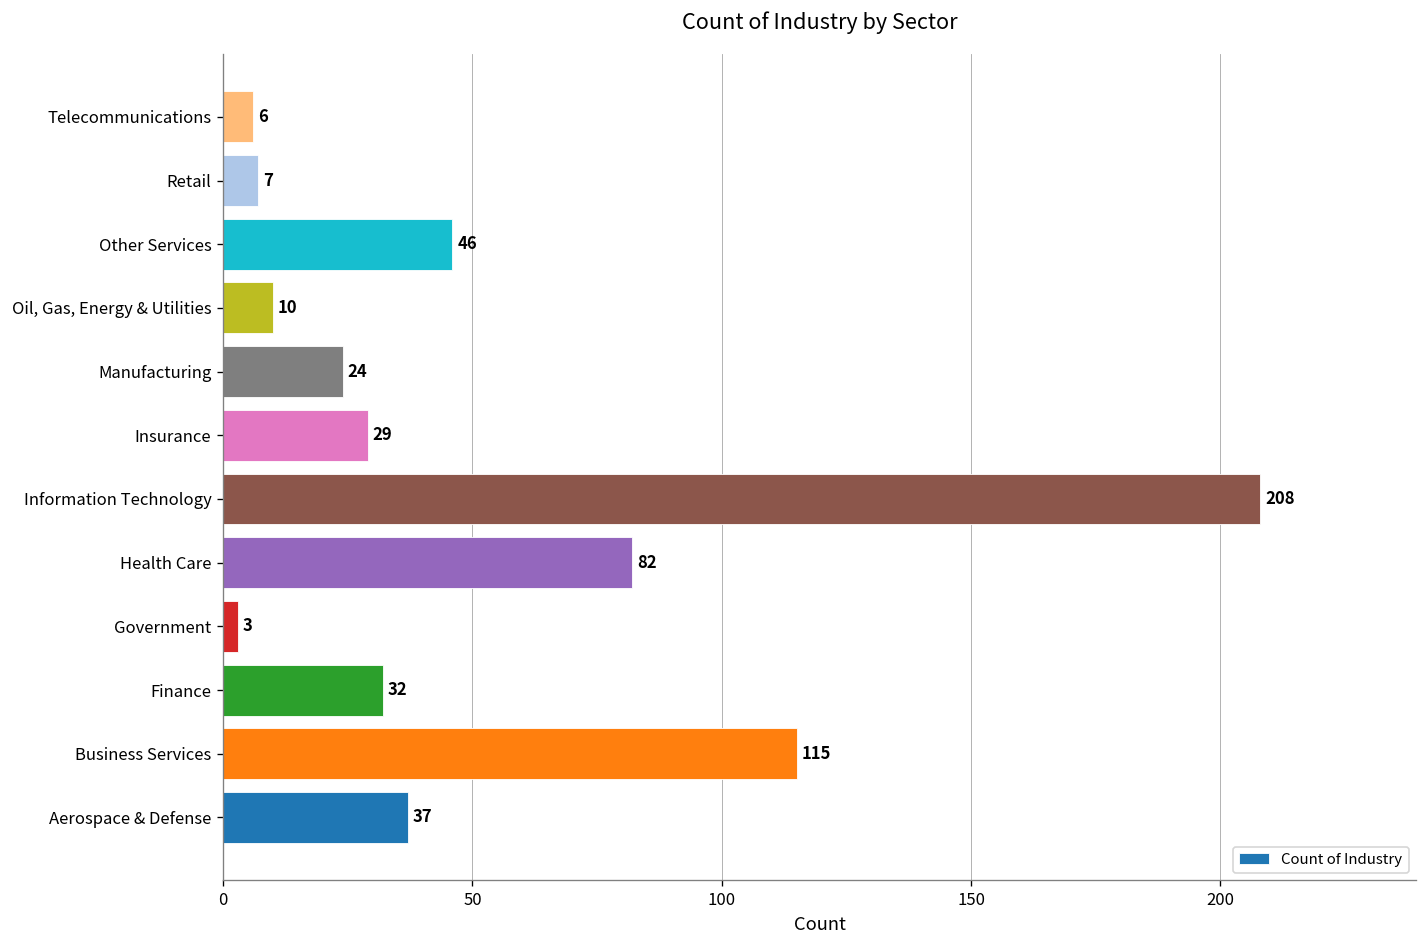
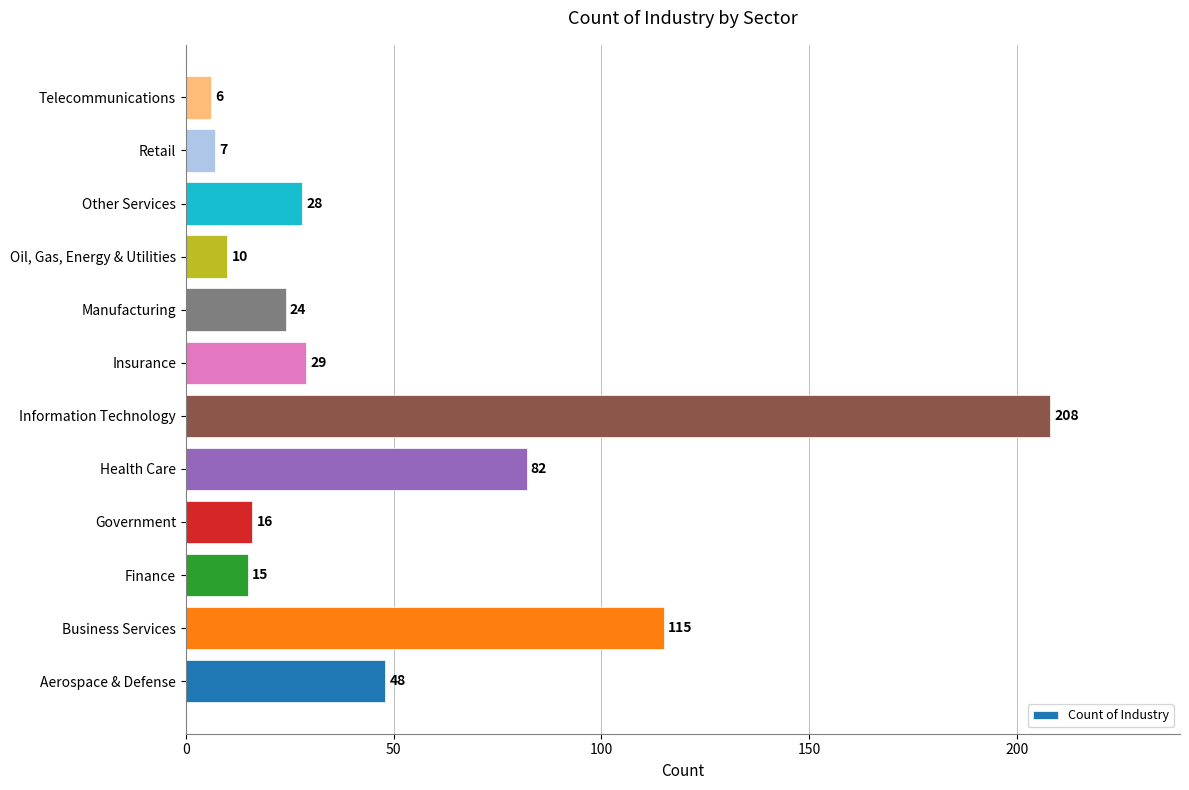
  {
    "Telecommunications": 6,
    "Retail": 7,
-   "Other Services": 46,
+   "Other Services": 28,
    "Oil, Gas, Energy & Utilities": 10,
    "Manufacturing": 24,
    "Insurance": 29,
    "Information Technology": 208,
    "Health Care": 82,
-   "Government": 3,
-   "Finance": 32,
+   "Government": 16,
+   "Finance": 15,
    "Business Services": 115,
-   "Aerospace & Defense": 37
+   "Aerospace & Defense": 48
  }
